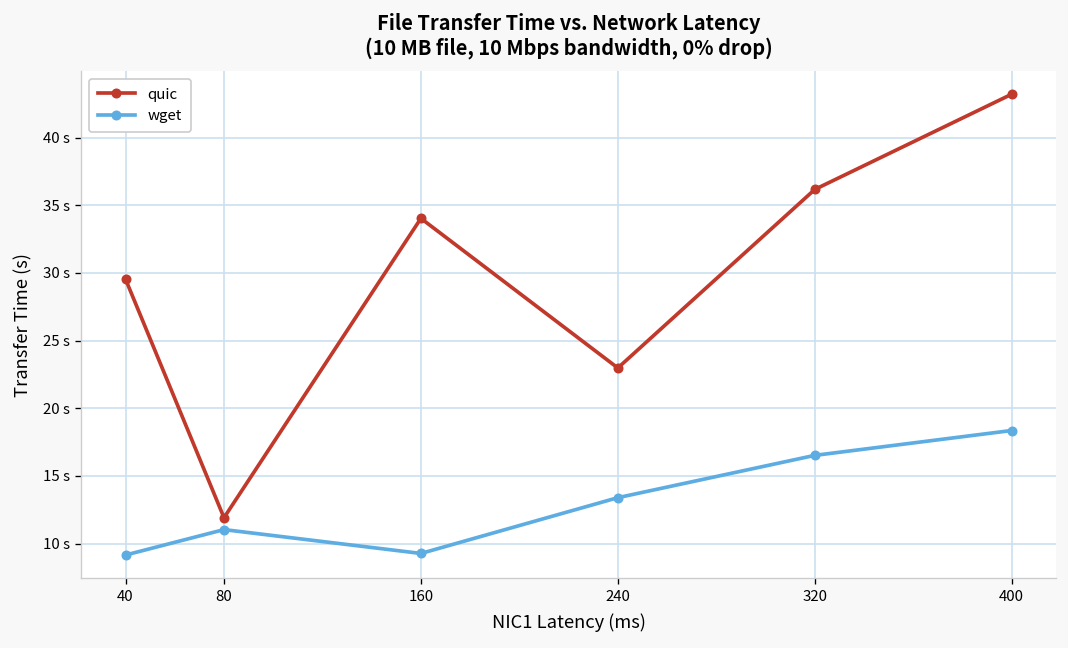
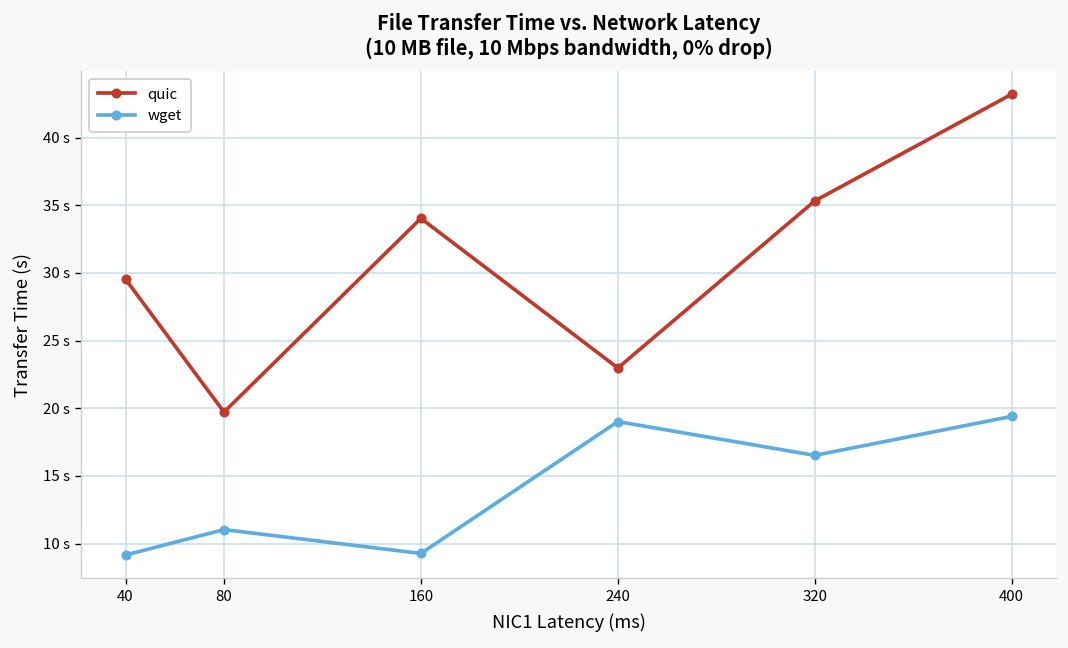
  {
    "quic": {
      "40": "29.5 s",
-     "80": "11.9 s",
+     "80": "19.7 s",
      "160": "34.0 s",
      "240": "23.0 s",
-     "320": "36.2 s",
+     "320": "35.3 s",
      "400": "43.2 s"
    },
    "wget": {
      "40": "9.2 s",
      "80": "11.0 s",
      "160": "9.3 s",
-     "240": "13.4 s",
+     "240": "19.0 s",
      "320": "16.5 s",
-     "400": "18.4 s"
+     "400": "19.4 s"
    }
  }
